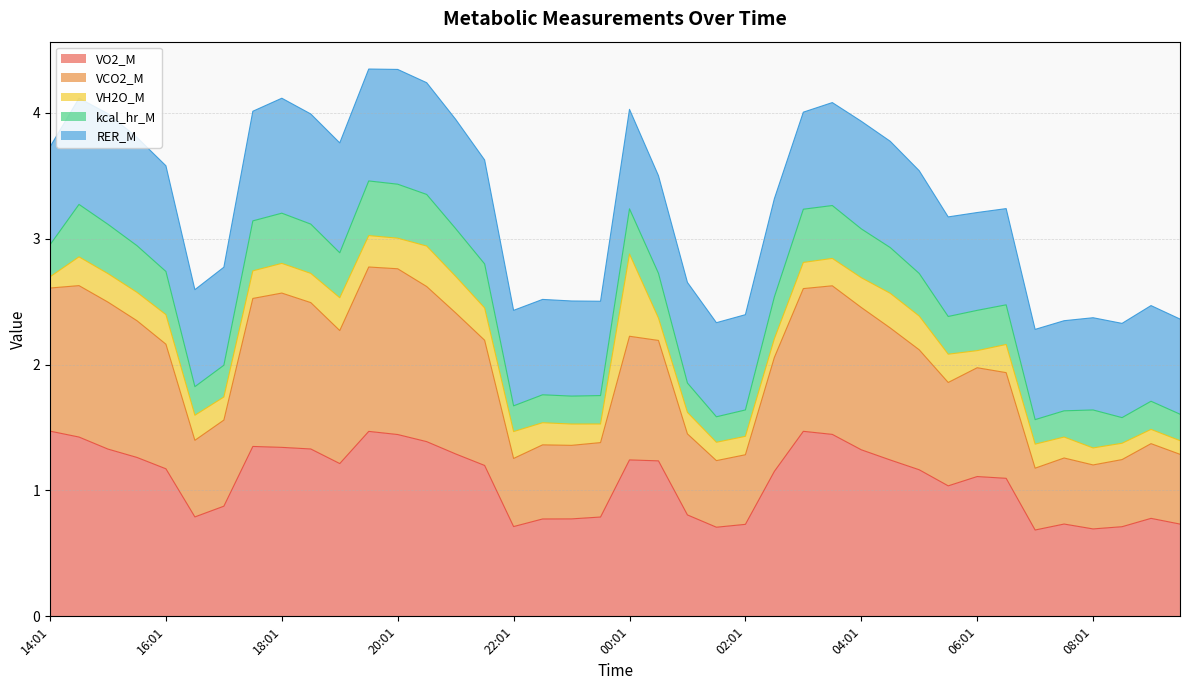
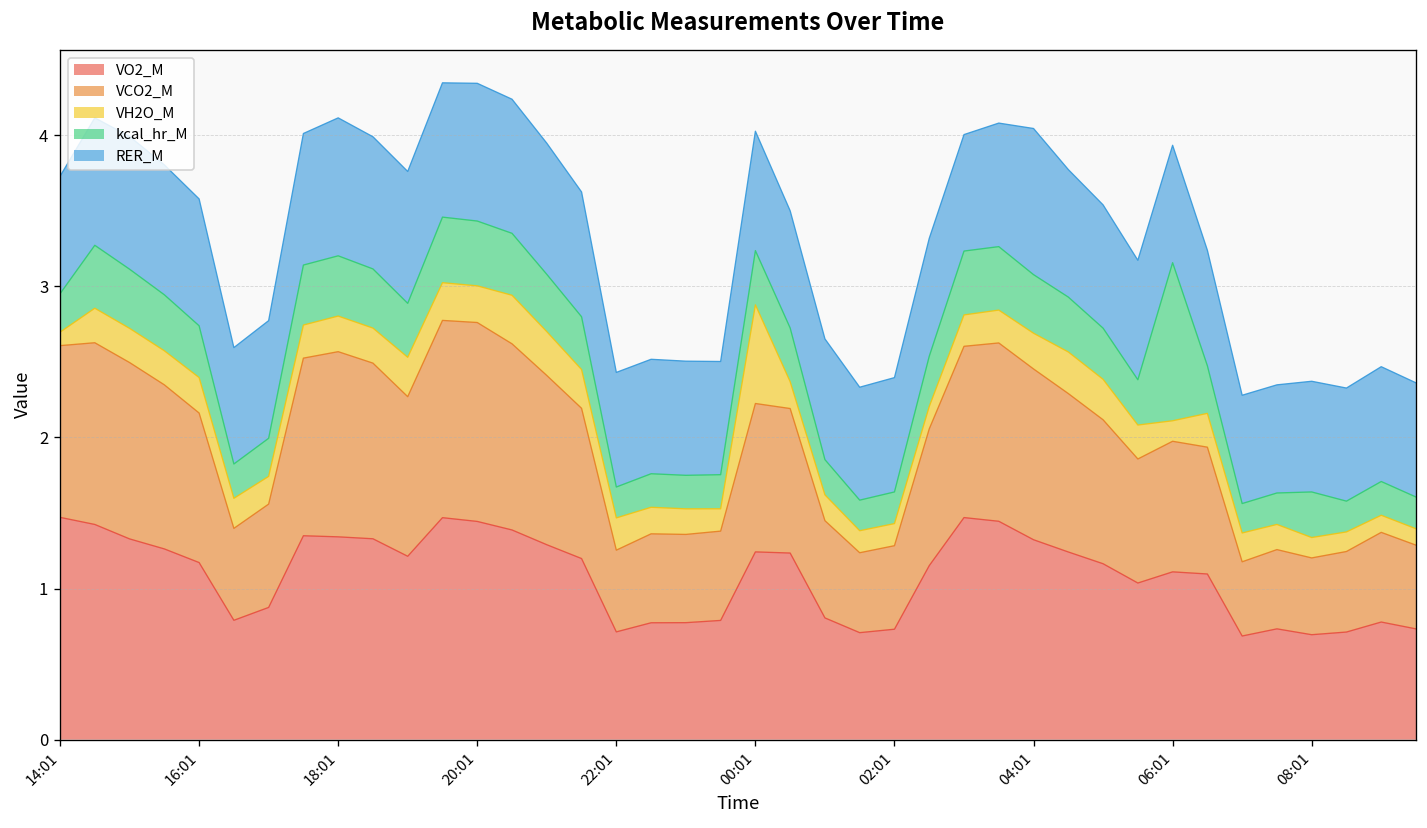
  {
    "VH2O_M": {
      "14:01": 0.09,
      "16:01": 0.23,
      "18:01": 0.24,
      "20:01": 0.24,
      "22:01": 0.21,
      "00:01": 0.65,
      "02:01": 0.15,
      "04:01": 0.24,
      "06:01": 0.14,
      "08:01": 0.14
    },
    "kcal_hr_M": {
      "14:01": 0.25,
      "16:01": 0.34,
      "18:01": 0.40,
      "20:01": 0.43,
      "22:01": 0.20,
      "00:01": 0.36,
      "02:01": 0.21,
      "04:01": 0.39,
-     "06:01": 0.32,
+     "06:01": 1.05,
      "08:01": 0.30
    },
    "RER_M": {
      "14:01": 0.78,
      "16:01": 0.84,
      "18:01": 0.91,
      "20:01": 0.91,
      "22:01": 0.76,
      "00:01": 0.79,
      "02:01": 0.76,
-     "04:01": 0.85,
+     "04:01": 0.97,
      "06:01": 0.78,
      "08:01": 0.73
    }
  }
